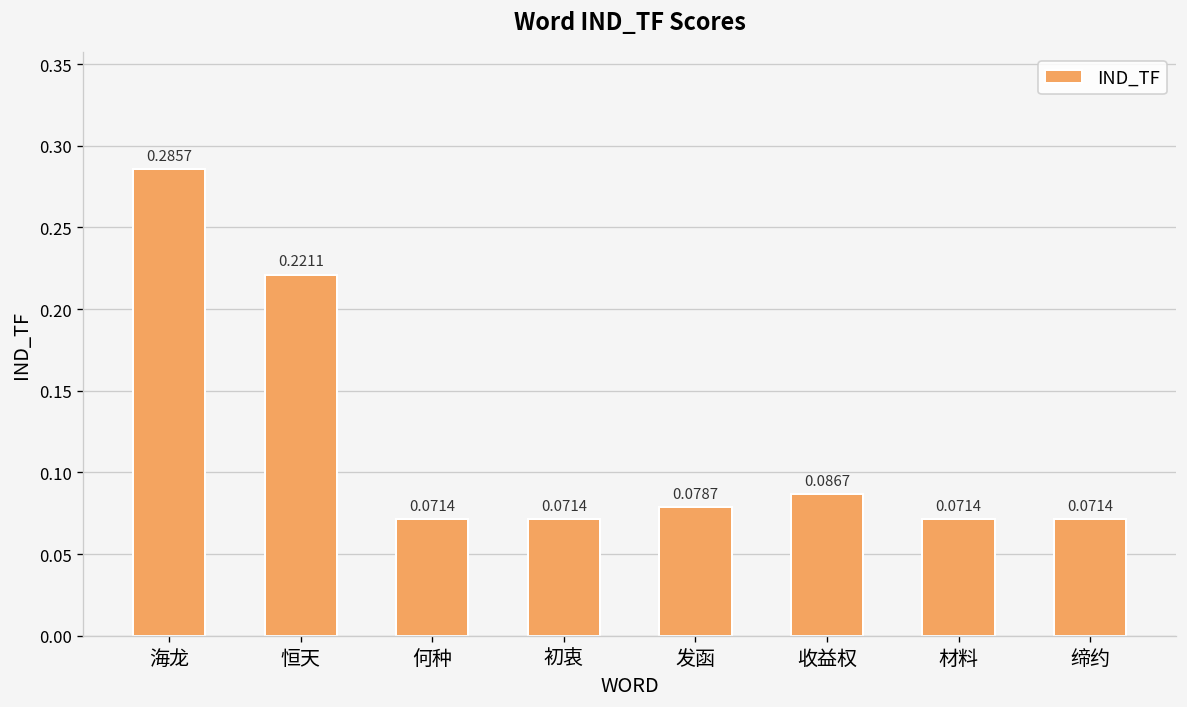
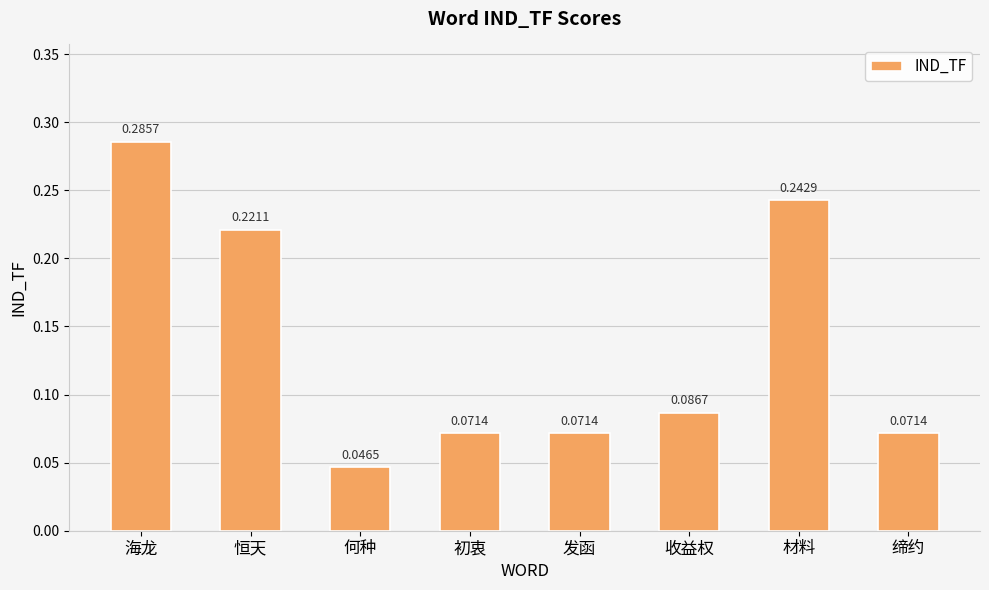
  {
    "海龙": 0.2857,
    "恒天": 0.2211,
-   "何种": 0.0714,
+   "何种": 0.0465,
    "初衷": 0.0714,
-   "发函": 0.0787,
+   "发函": 0.0714,
    "收益权": 0.0867,
-   "材料": 0.0714,
+   "材料": 0.2429,
    "缔约": 0.0714
  }
